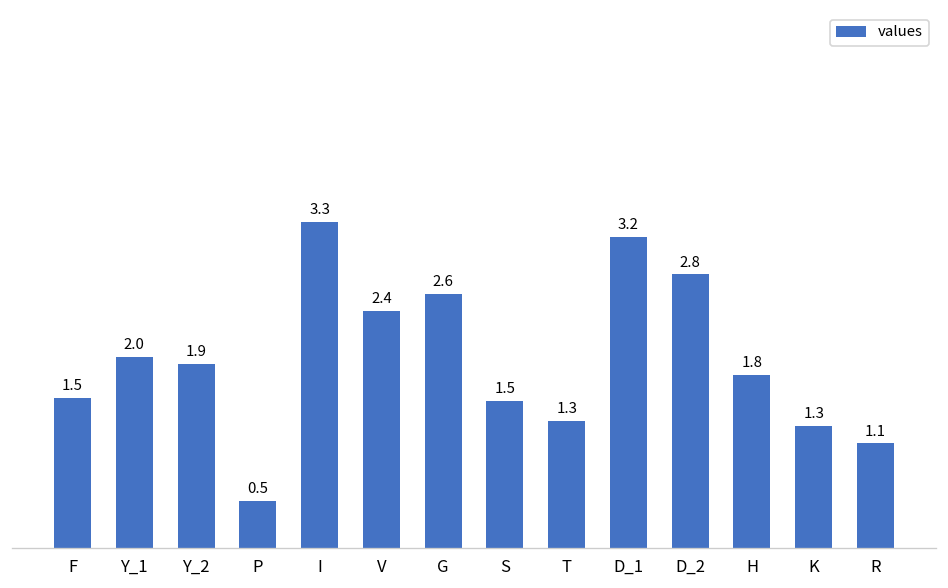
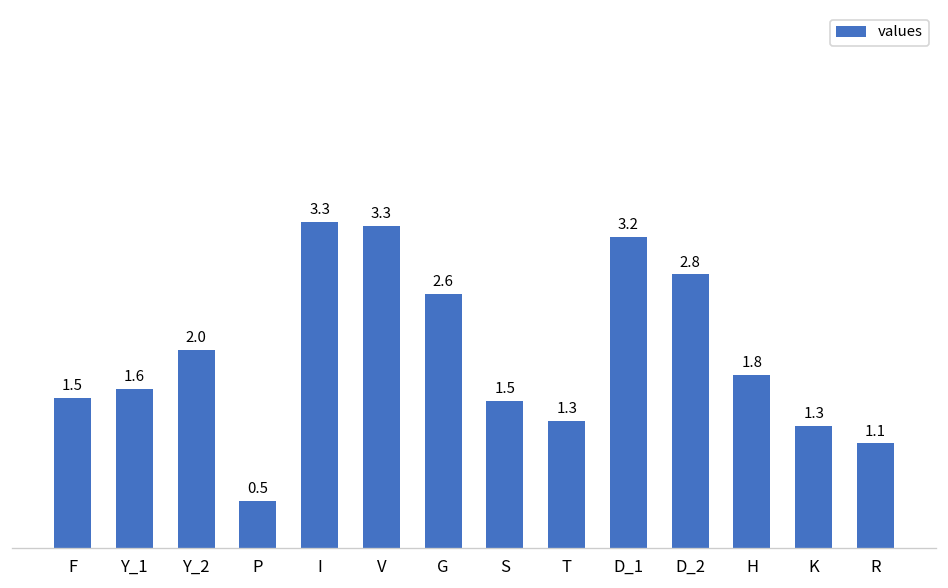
  {
    "F": 1.5,
-   "Y_1": 2.0,
-   "Y_2": 1.9,
+   "Y_1": 1.6,
+   "Y_2": 2.0,
    "P": 0.5,
    "I": 3.3,
-   "V": 2.4,
+   "V": 3.3,
    "G": 2.6,
    "S": 1.5,
    "T": 1.3,
    "D_1": 3.2,
    "D_2": 2.8,
    "H": 1.8,
    "K": 1.3,
    "R": 1.1
  }
